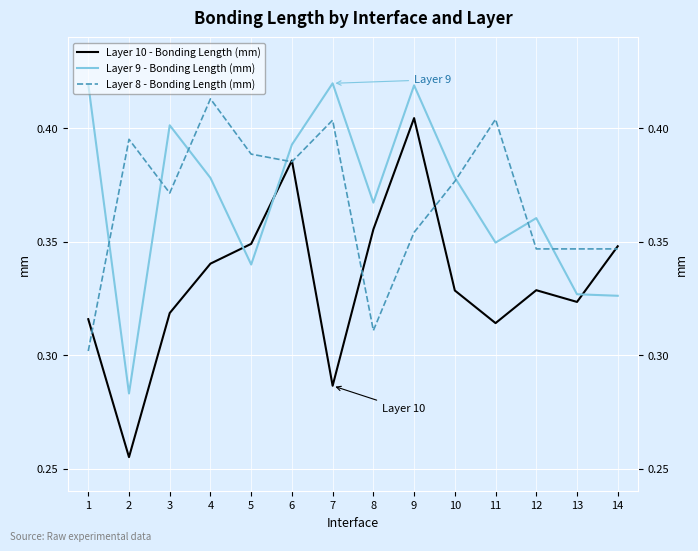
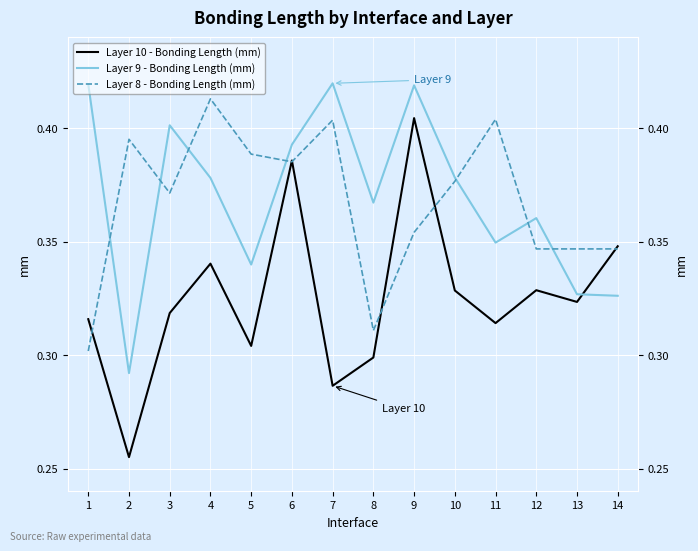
  {
    "Layer 10 - Bonding Length (mm)": {
      "1": 0.316,
      "2": 0.255,
      "3": 0.319,
      "4": 0.340,
-     "5": 0.349,
-     "8": 0.355,
+     "5": 0.304,
+     "8": 0.299,
      "9": 0.404,
      "10": 0.328,
      "11": 0.314,
      "12": 0.329,
      "13": 0.323,
      "14": 0.348
    },
    "Layer 9 - Bonding Length (mm)": {
-     "2": 0.283,
+     "2": 0.292,
      "3": 0.401,
      "4": 0.378,
      "5": 0.340,
      "6": 0.393,
      "7": 0.420,
      "8": 0.367,
      "10": 0.378,
      "11": 0.350,
      "12": 0.360,
      "13": 0.327,
      "14": 0.326
    },
    "Layer 8 - Bonding Length (mm)": {
      "1": 0.302,
      "2": 0.395,
      "3": 0.371,
      "4": 0.413,
      "5": 0.389,
      "7": 0.404,
      "8": 0.311,
      "9": 0.354,
      "10": 0.377,
      "11": 0.404,
      "12": 0.347,
      "13": 0.347,
      "14": 0.347
    }
  }
